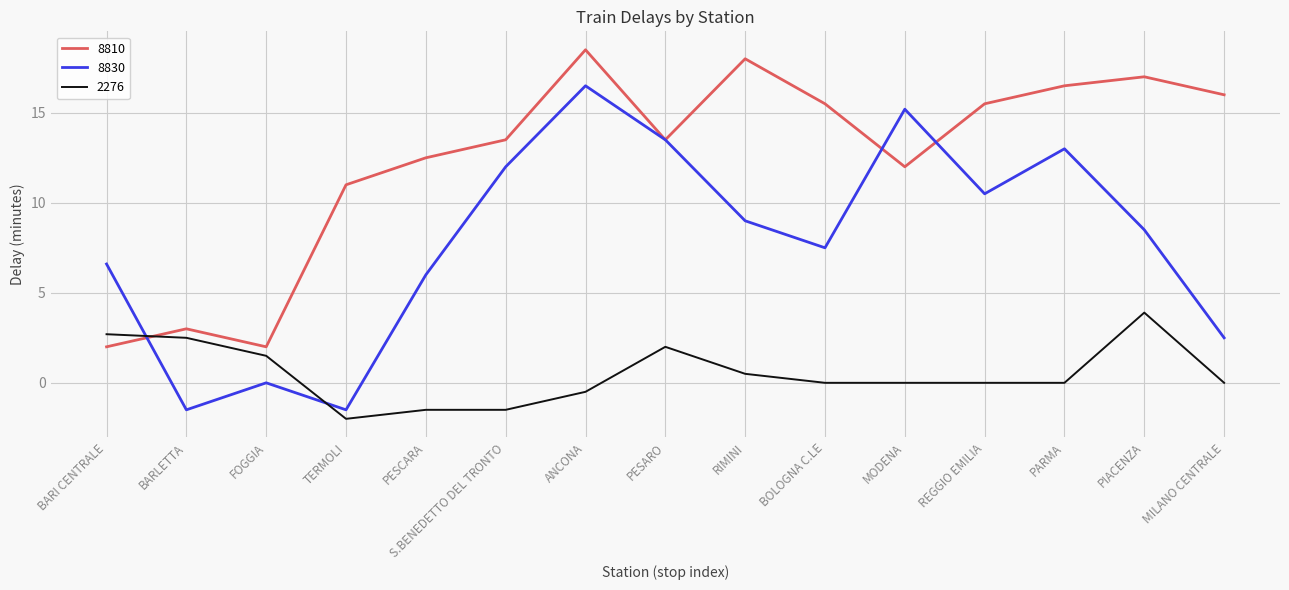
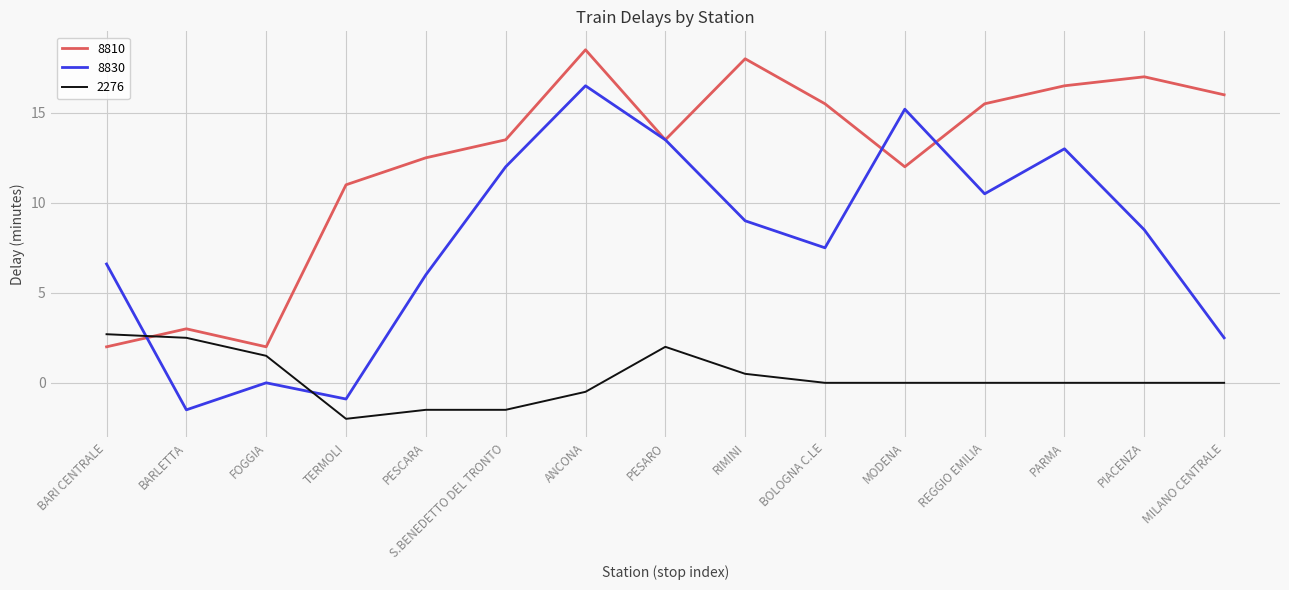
  {
    "8810": {
      "BARI CENTRALE": 2.0,
      "BARLETTA": 3.0,
      "FOGGIA": 2.0,
      "TERMOLI": 11.0,
      "PESCARA": 12.5,
      "S.BENEDETTO DEL TRONTO": 13.5,
      "ANCONA": 18.5,
      "RIMINI": 18.0,
      "BOLOGNA C.LE": 15.5,
      "MODENA": 12.0,
      "REGGIO EMILIA": 15.5,
      "PARMA": 16.5,
      "PIACENZA": 17.0,
      "MILANO CENTRALE": 16.0
    },
    "8830": {
      "BARI CENTRALE": 6.6,
      "BARLETTA": -1.5,
      "FOGGIA": 0.0,
-     "TERMOLI": -1.5,
+     "TERMOLI": -0.9,
      "PESCARA": 6.0,
      "S.BENEDETTO DEL TRONTO": 12.0,
      "ANCONA": 16.5,
      "RIMINI": 9.0,
      "BOLOGNA C.LE": 7.5,
      "MODENA": 15.2,
      "REGGIO EMILIA": 10.5,
      "PARMA": 13.0,
      "PIACENZA": 8.5,
      "MILANO CENTRALE": 2.5
    },
    "2276": {
      "BARI CENTRALE": 2.7,
      "BARLETTA": 2.5,
      "FOGGIA": 1.5,
      "TERMOLI": -2.0,
      "PESCARA": -1.5,
      "S.BENEDETTO DEL TRONTO": -1.5,
      "ANCONA": -0.5,
      "PESARO": 2.0,
      "RIMINI": 0.5,
      "BOLOGNA C.LE": 0.0,
      "MODENA": 0.0,
      "REGGIO EMILIA": 0.0,
      "PARMA": 0.0,
-     "PIACENZA": 3.9,
+     "PIACENZA": 0.0,
      "MILANO CENTRALE": 0.0
    }
  }
